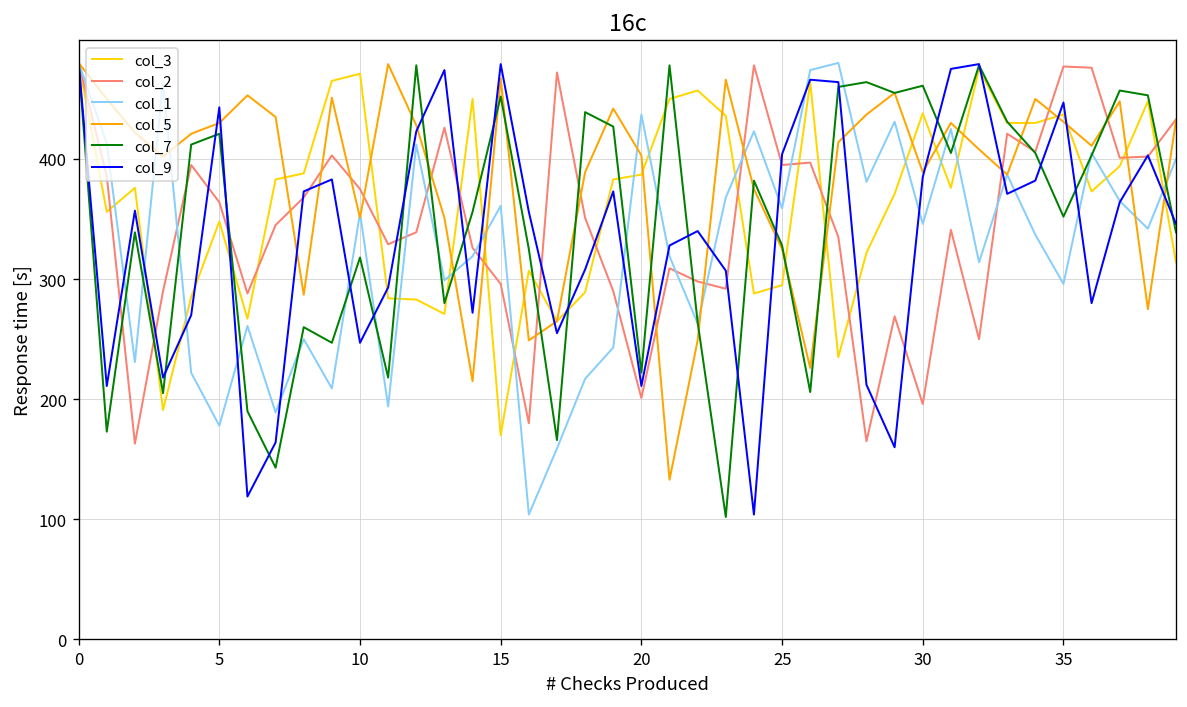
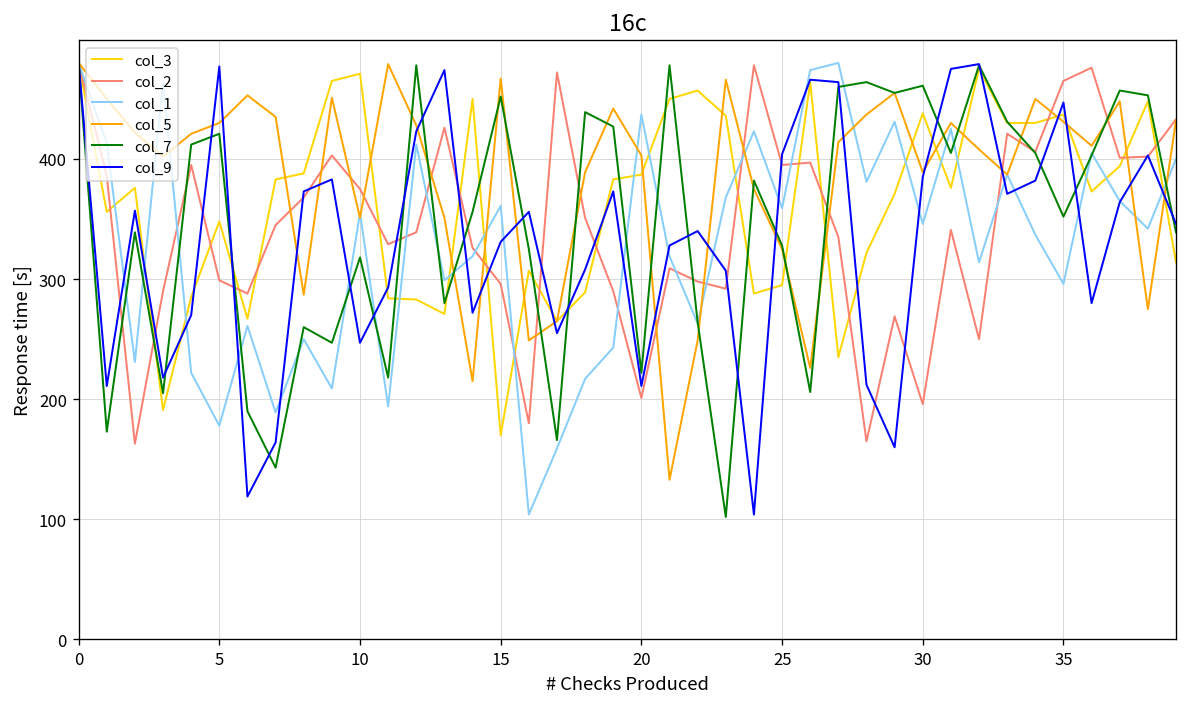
  {
    "col_2": {
-     "5": 364,
+     "5": 299,
      "10": 375,
      "15": 296,
      "20": 201,
      "25": 395,
      "30": 196,
-     "35": 477
+     "35": 465
    },
    "col_1": {
      "5": 178,
      "10": 355,
      "15": 361,
      "20": 437,
      "25": 359,
      "30": 346,
      "35": 296
    },
    "col_7": {
      "5": 421,
      "10": 318,
      "15": 452,
      "20": 222,
      "25": 328,
      "30": 461,
      "35": 352
    },
    "col_9": {
-     "5": 443,
+     "5": 477,
      "10": 247,
-     "15": 479,
+     "15": 331,
      "20": 211,
      "25": 404,
      "30": 385,
      "35": 447
    }
  }
